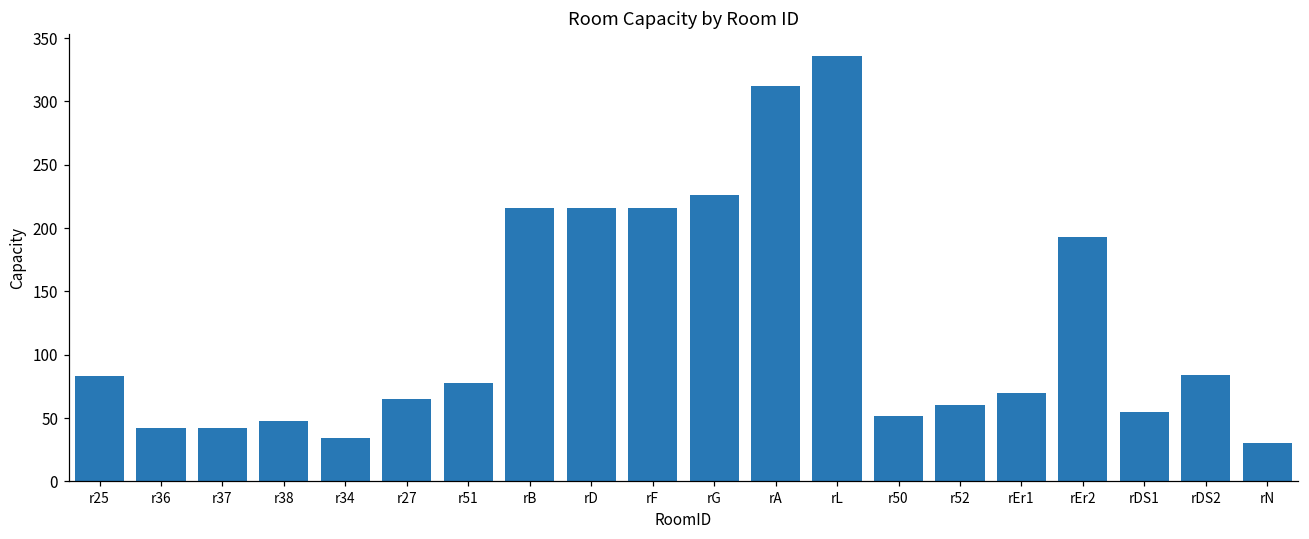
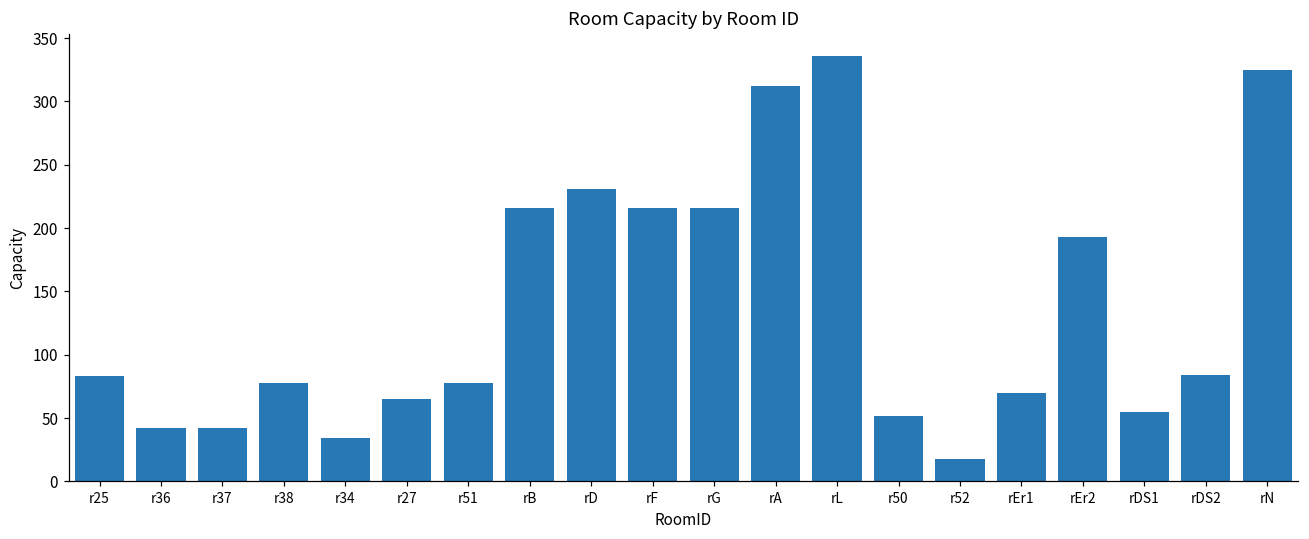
  {
    "r25": 83,
    "r36": 42,
    "r37": 42,
-   "r38": 48,
+   "r38": 78,
    "r34": 34,
    "r27": 65,
    "r51": 78,
    "rB": 216,
-   "rD": 216,
+   "rD": 231,
    "rF": 216,
-   "rG": 226,
+   "rG": 216,
    "rA": 312,
    "rL": 336,
    "r50": 52,
-   "r52": 60,
+   "r52": 18,
    "rEr1": 70,
    "rEr2": 193,
    "rDS1": 55,
    "rDS2": 84,
-   "rN": 30
+   "rN": 325
  }
